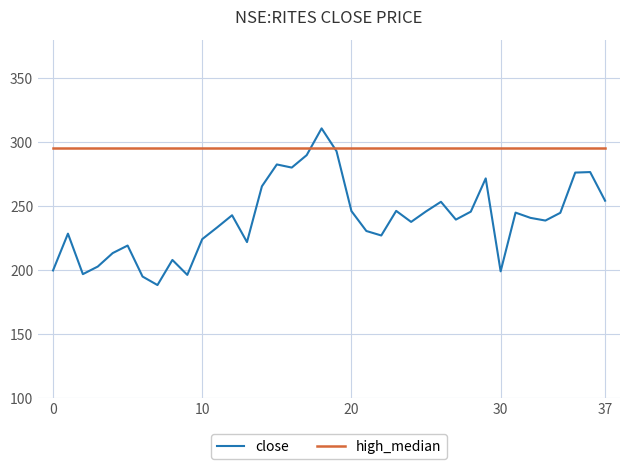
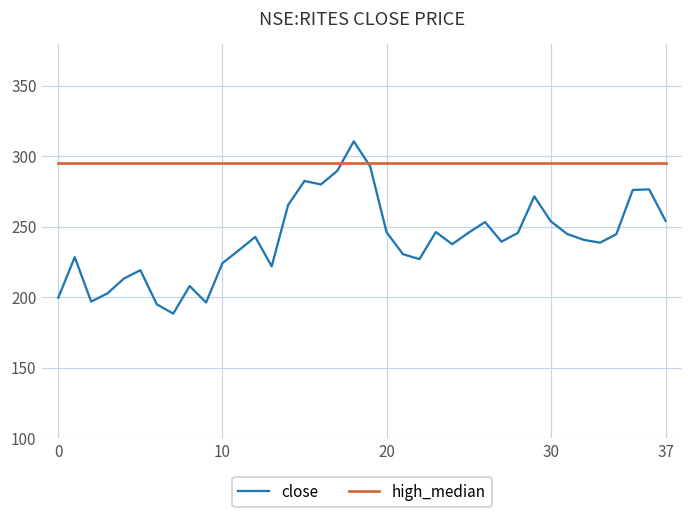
  {
    "close": {
      "0": 200,
      "10": 224,
      "20": 246,
-     "30": 199,
+     "30": 254,
      "37": 254
    },
    "high_median": {
      "0": 295,
      "10": 295,
      "20": 295,
      "30": 295,
      "37": 295
    }
  }
